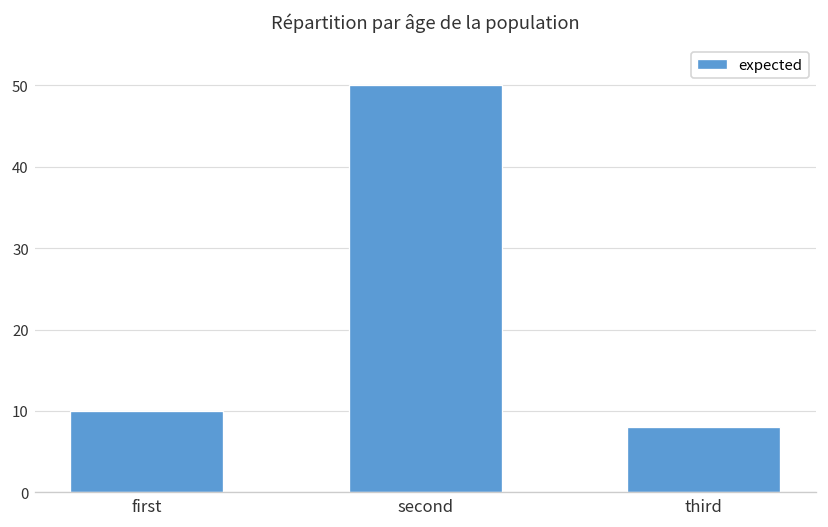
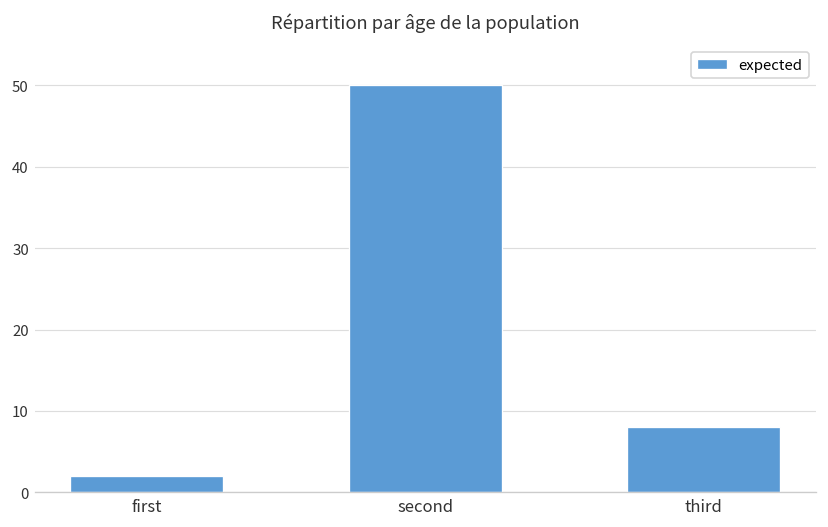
  {
-   "first": 10,
+   "first": 2,
    "second": 50,
    "third": 8
  }
